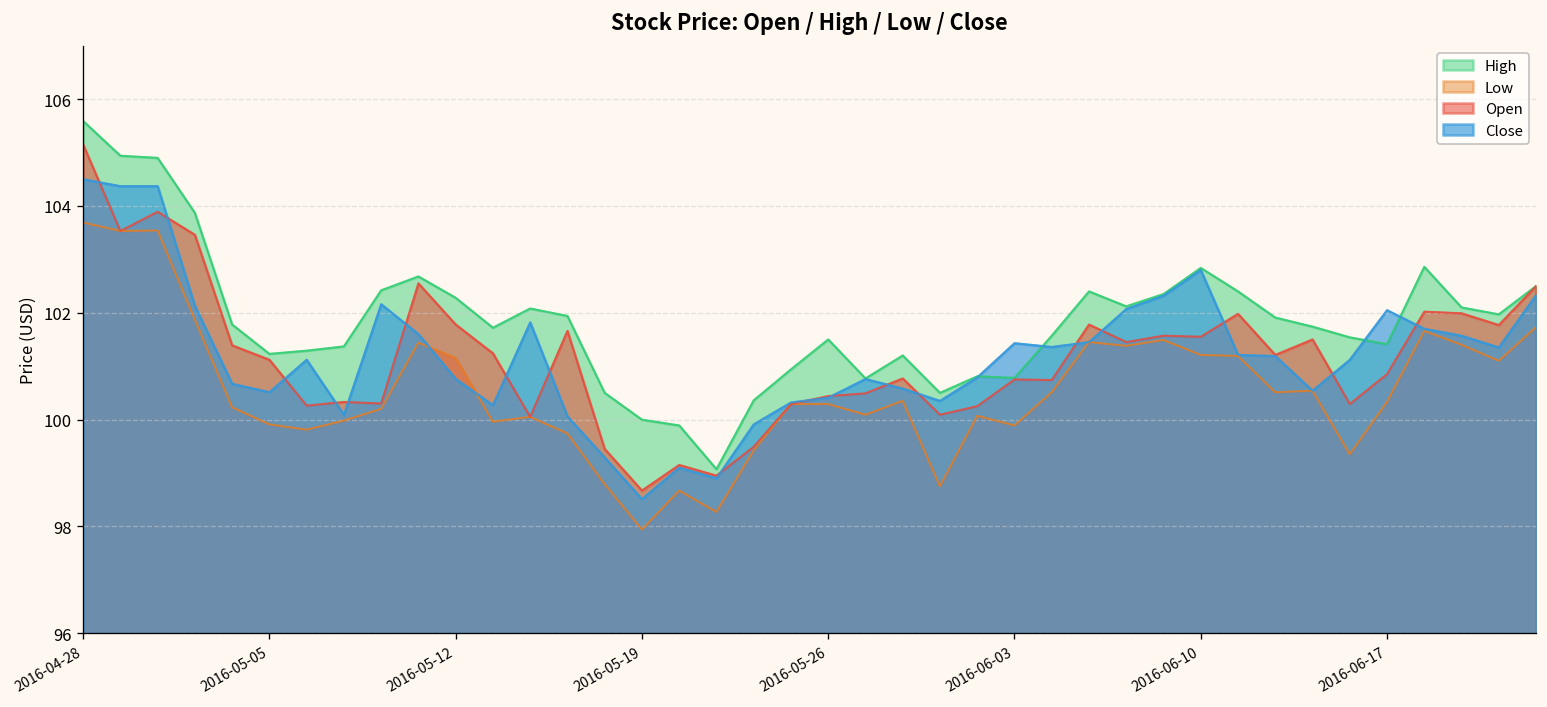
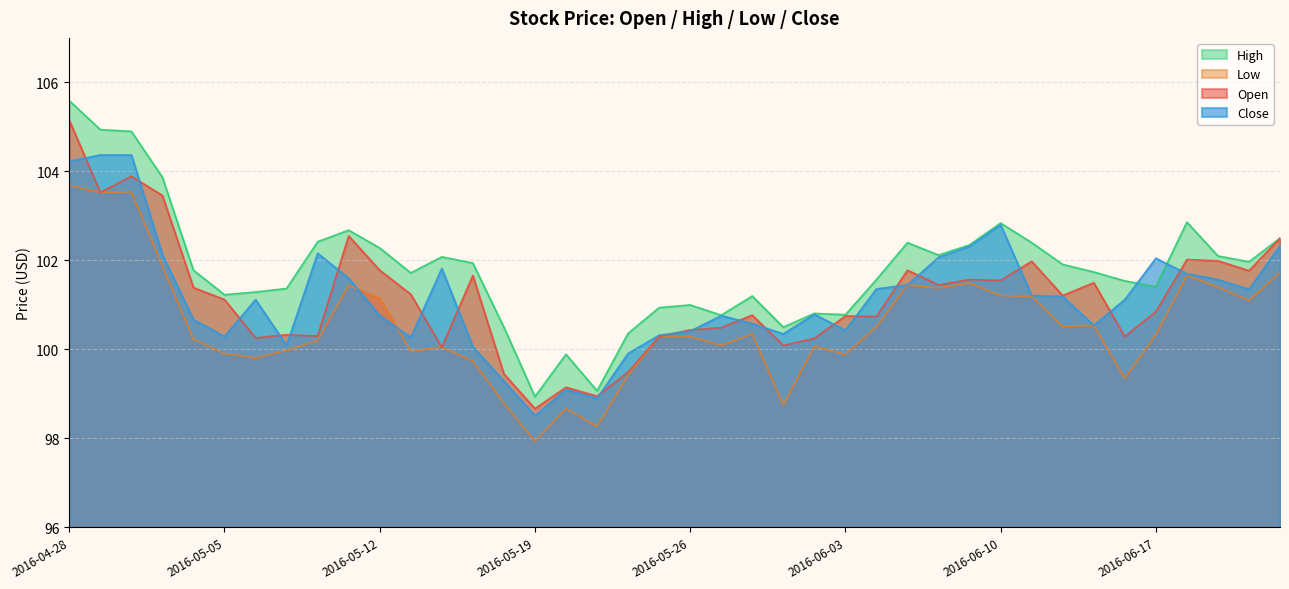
  {
    "High": {
      "2016-04-28": 105.6,
      "2016-05-05": 101.2,
      "2016-05-12": 102.3,
-     "2016-05-19": 100.0,
-     "2016-05-26": 101.5,
+     "2016-05-19": 98.9,
+     "2016-05-26": 101.0,
      "2016-06-17": 101.4
    },
    "Close": {
-     "2016-04-28": 104.5,
-     "2016-05-05": 100.5,
+     "2016-04-28": 104.2,
+     "2016-05-05": 100.3,
      "2016-05-12": 100.8,
      "2016-05-19": 98.5,
-     "2016-06-03": 101.4,
+     "2016-06-03": 100.4,
      "2016-06-17": 102.0
    }
  }
